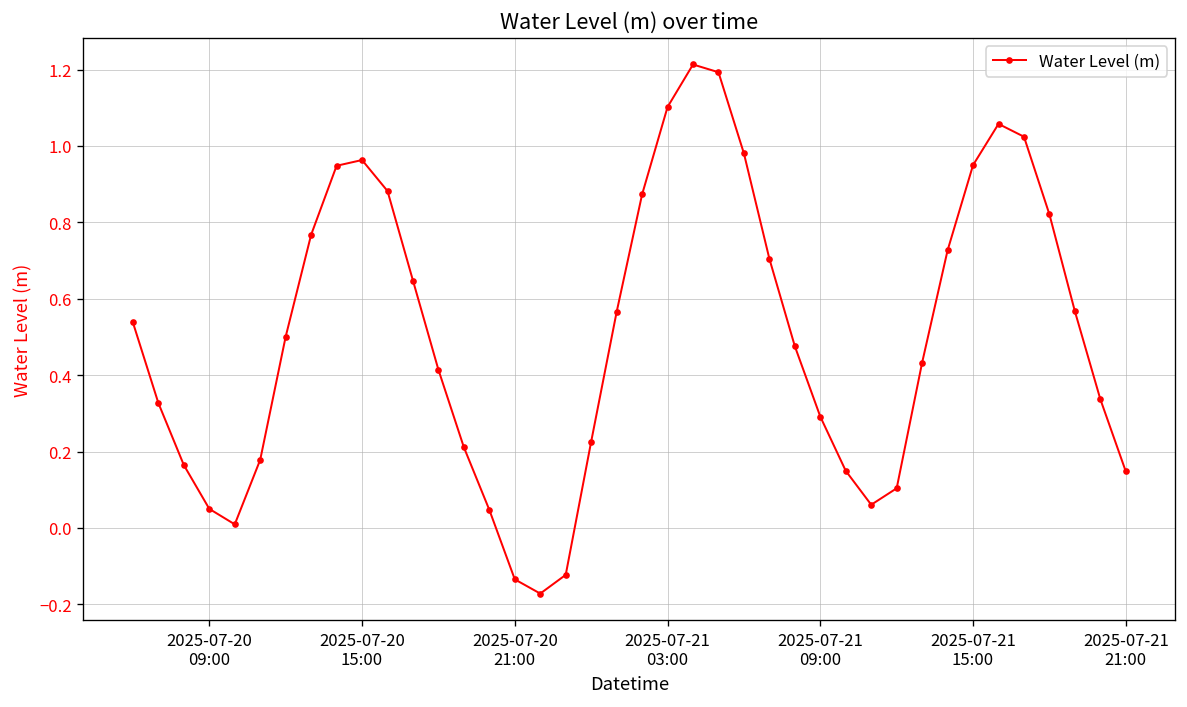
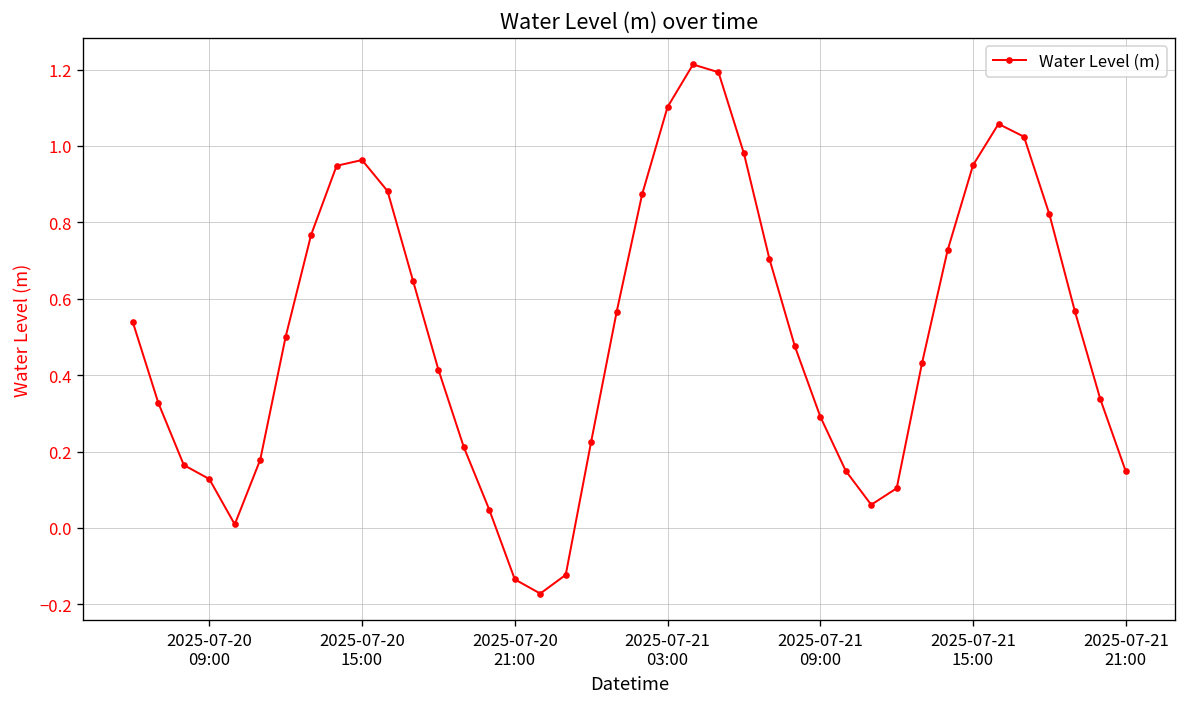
  {
-   "2025-07-20 09:00": 0.05,
+   "2025-07-20 09:00": 0.13,
    "2025-07-20 15:00": 0.96,
    "2025-07-20 21:00": -0.13,
    "2025-07-21 03:00": 1.10,
    "2025-07-21 09:00": 0.29,
    "2025-07-21 15:00": 0.95,
    "2025-07-21 21:00": 0.15
  }
